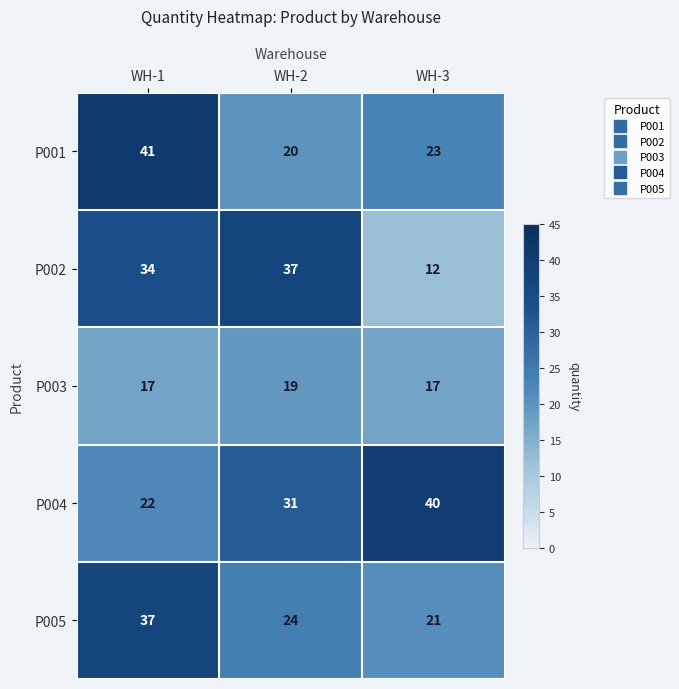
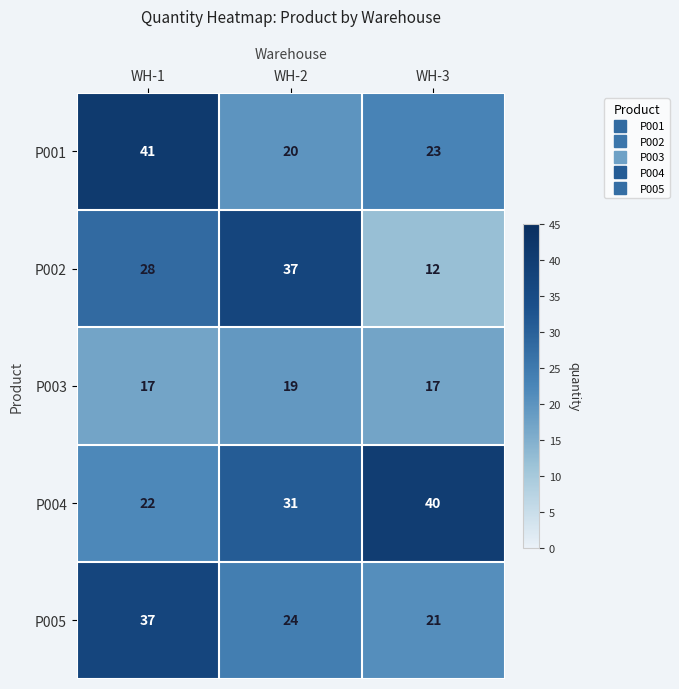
  {
    "P001": {
      "WH-1": 41,
      "WH-2": 20,
      "WH-3": 23
    },
    "P002": {
-     "WH-1": 34,
+     "WH-1": 28,
      "WH-2": 37,
      "WH-3": 12
    },
    "P003": {
      "WH-1": 17,
      "WH-2": 19,
      "WH-3": 17
    },
    "P004": {
      "WH-1": 22,
      "WH-2": 31,
      "WH-3": 40
    },
    "P005": {
      "WH-1": 37,
      "WH-2": 24,
      "WH-3": 21
    }
  }
